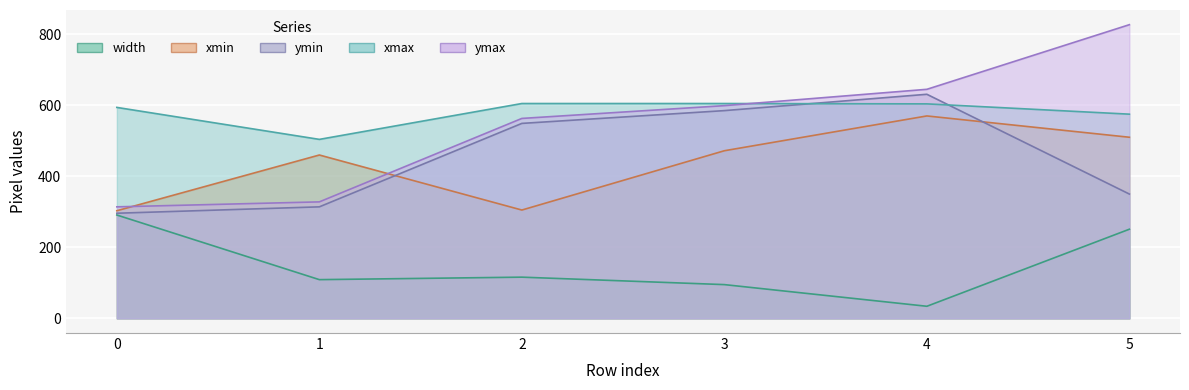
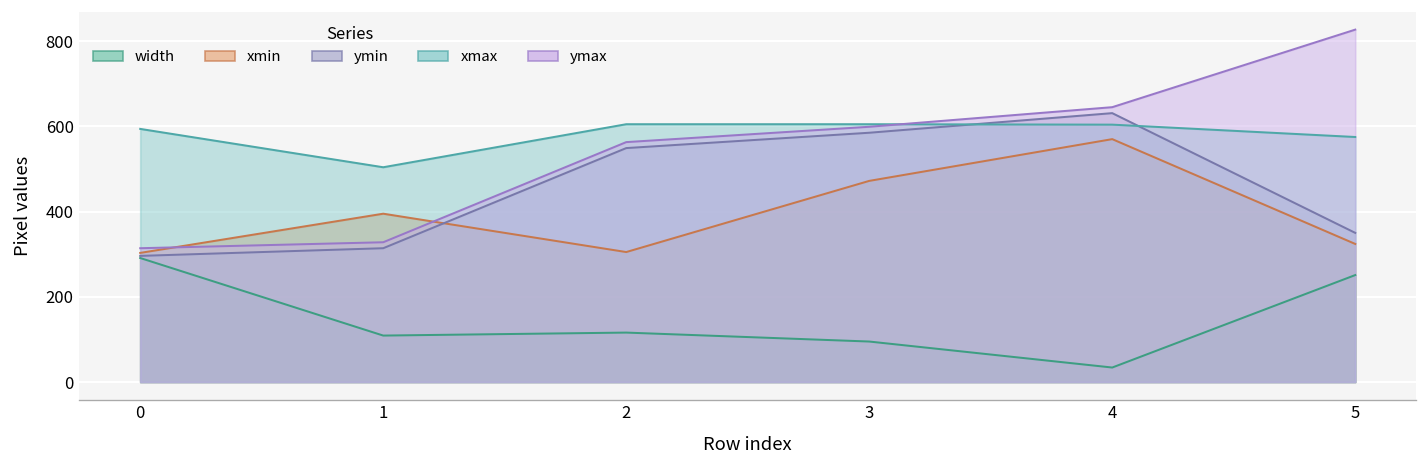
  {
    "xmin": {
-     "1": 460,
+     "1": 400,
      "2": 310,
      "3": 470,
      "4": 570,
-     "5": 510
+     "5": 320
    }
  }
